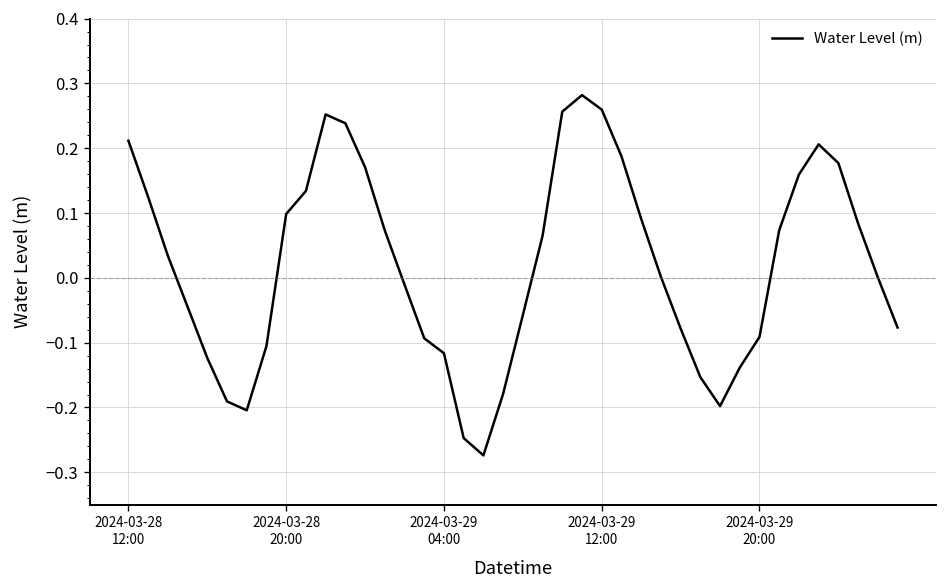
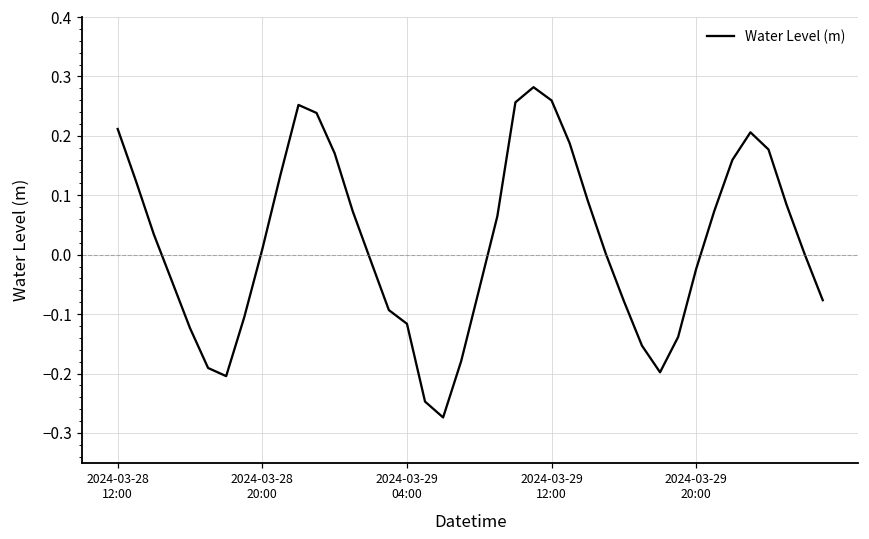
  {
    "2024-03-28 12:00": 0.21,
-   "2024-03-28 20:00": 0.10,
+   "2024-03-28 20:00": 0.01,
    "2024-03-29 04:00": -0.12,
    "2024-03-29 12:00": 0.26,
-   "2024-03-29 20:00": -0.09
+   "2024-03-29 20:00": -0.02
  }
